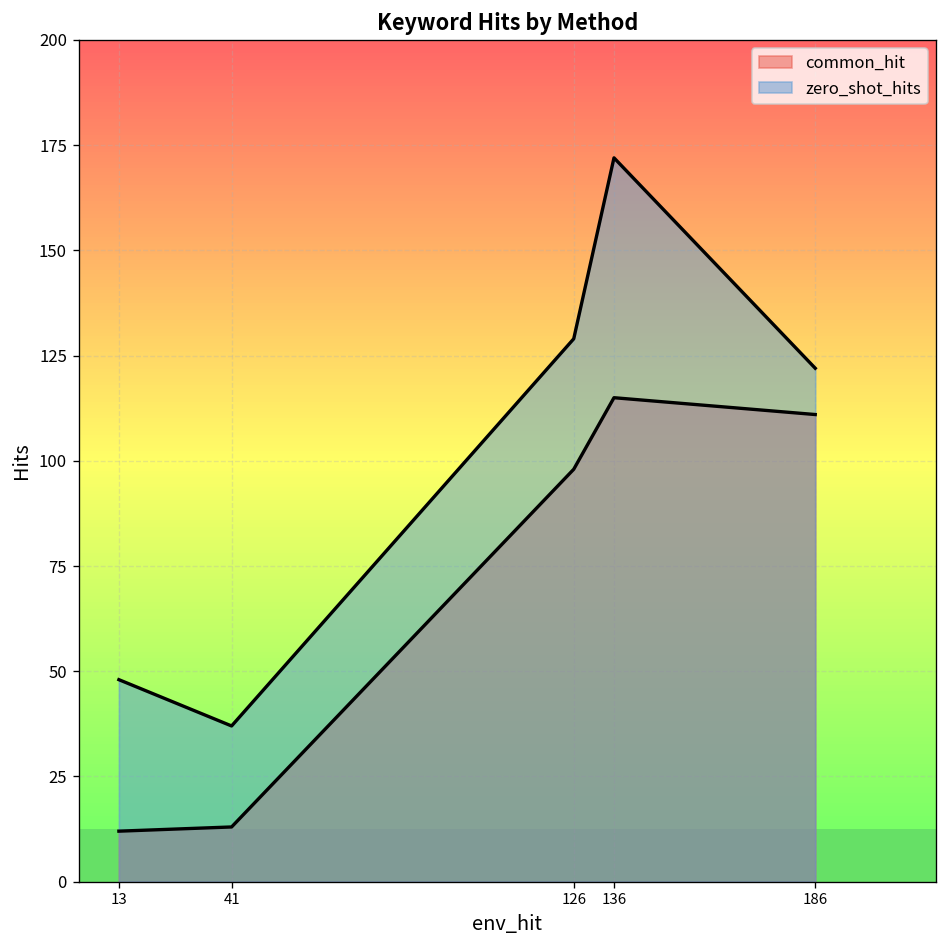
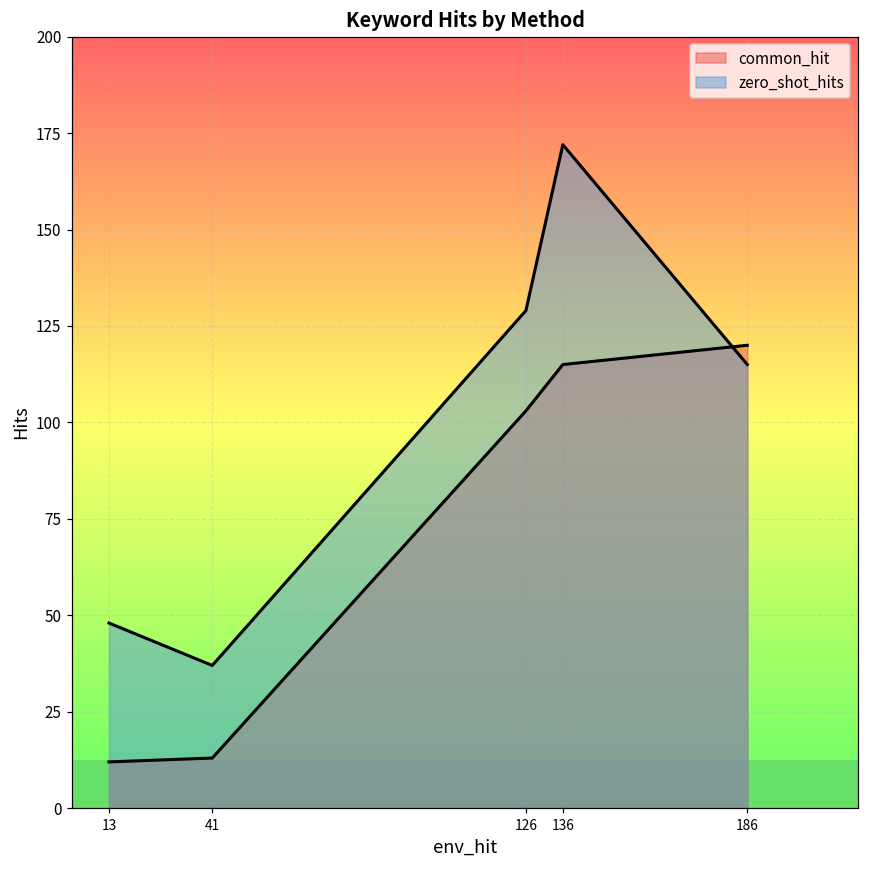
  {
    "common_hit": {
      "13": 12,
      "41": 13,
-     "126": 98,
+     "126": 103,
      "136": 115,
-     "186": 111
+     "186": 120
    },
    "zero_shot_hits": {
      "13": 48,
      "41": 37,
      "126": 129,
      "136": 172,
-     "186": 122
+     "186": 115
    }
  }
